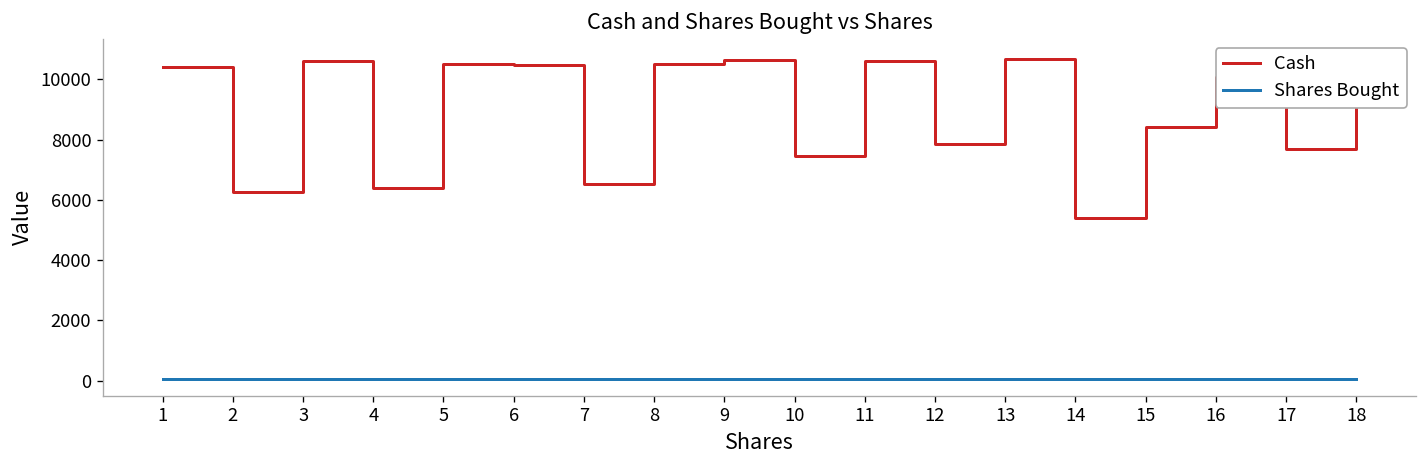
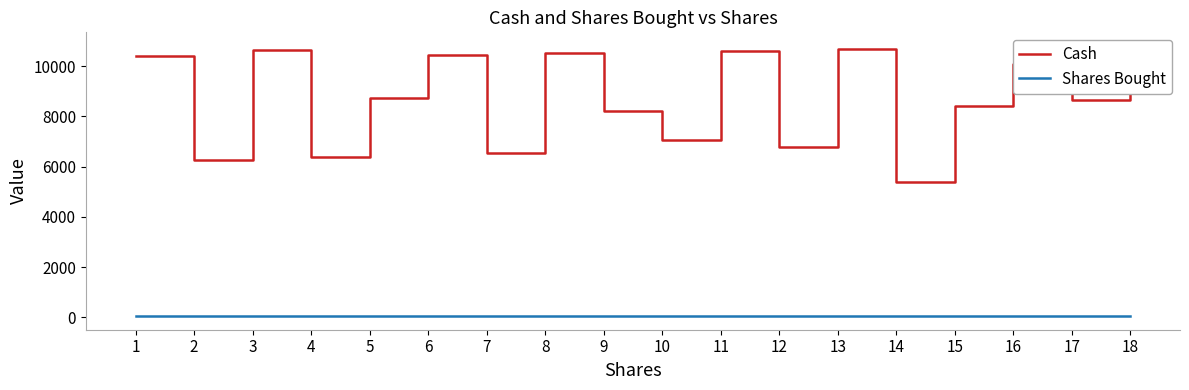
  {
    "Cash": {
      "1": 10400,
      "2": 6200,
      "3": 10600,
      "4": 6400,
-     "5": 10500,
+     "5": 8700,
      "6": 10500,
      "7": 6500,
      "8": 10500,
-     "9": 10600,
-     "10": 7500,
+     "9": 8200,
+     "10": 7100,
      "11": 10600,
-     "12": 7900,
+     "12": 6800,
      "13": 10700,
      "14": 5400,
      "15": 8400,
      "16": 10100,
-     "17": 7700
+     "17": 8700
    },
    "Shares Bought": {
      "1": 100,
      "2": 100,
      "3": 100,
      "4": 100,
      "5": 100,
      "6": 100,
      "7": 100,
      "8": 100,
      "9": 100,
      "10": 100,
      "11": 100,
      "12": 100,
      "13": 100,
      "14": 0,
      "15": 0,
      "16": 0,
      "17": 0
    }
  }
